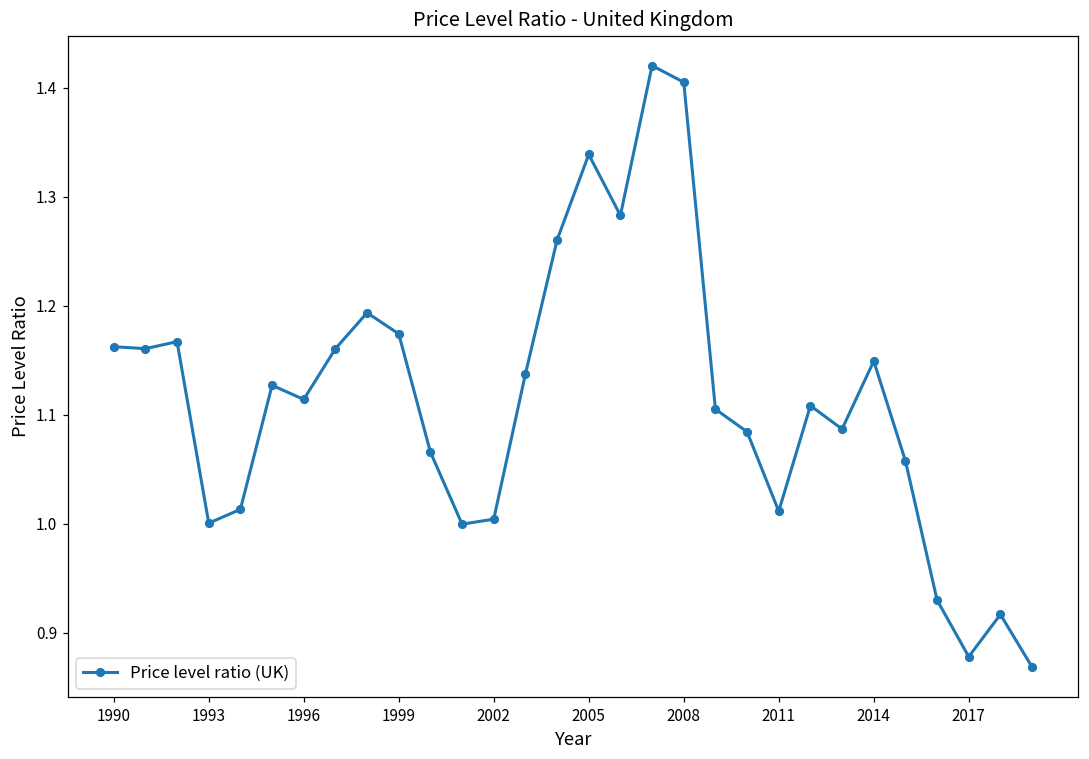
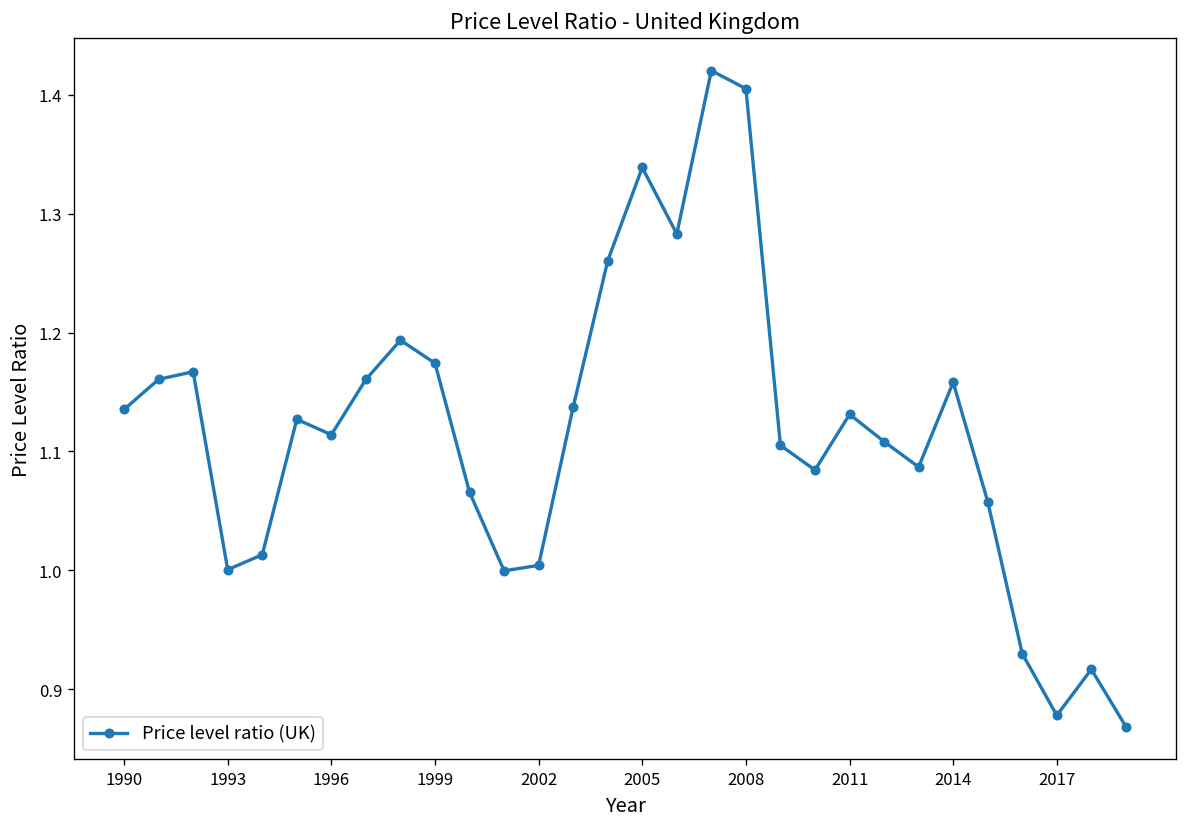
  {
-   "1990": 1.16,
+   "1990": 1.14,
    "1993": 1.00,
    "1996": 1.11,
    "1999": 1.17,
    "2002": 1.00,
    "2005": 1.34,
    "2008": 1.41,
-   "2011": 1.01,
-   "2014": 1.15,
+   "2011": 1.13,
+   "2014": 1.16,
    "2017": 0.88
  }
